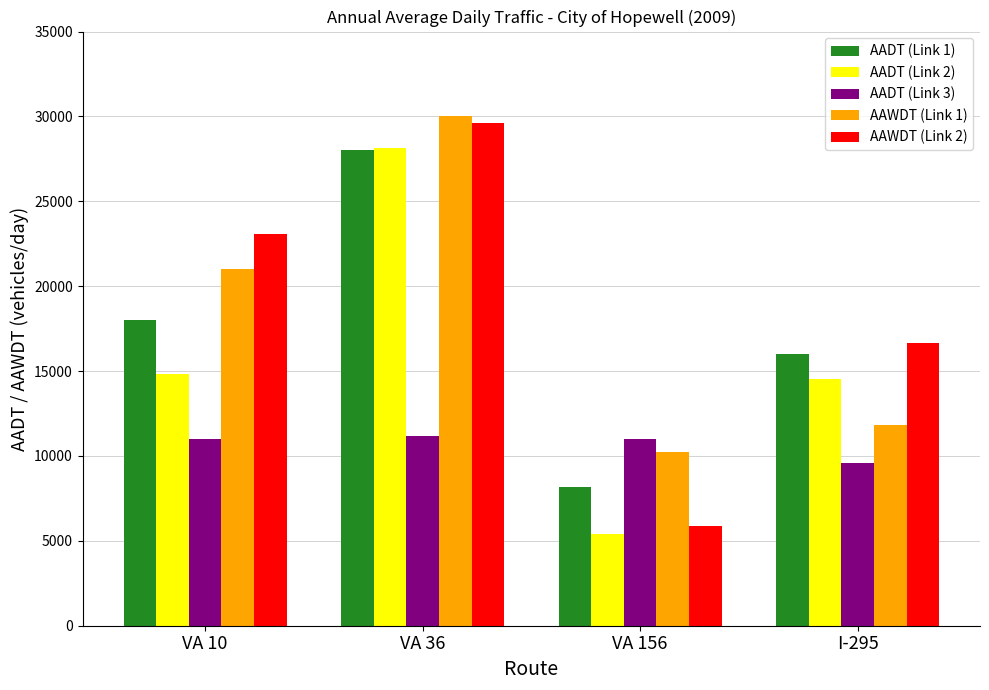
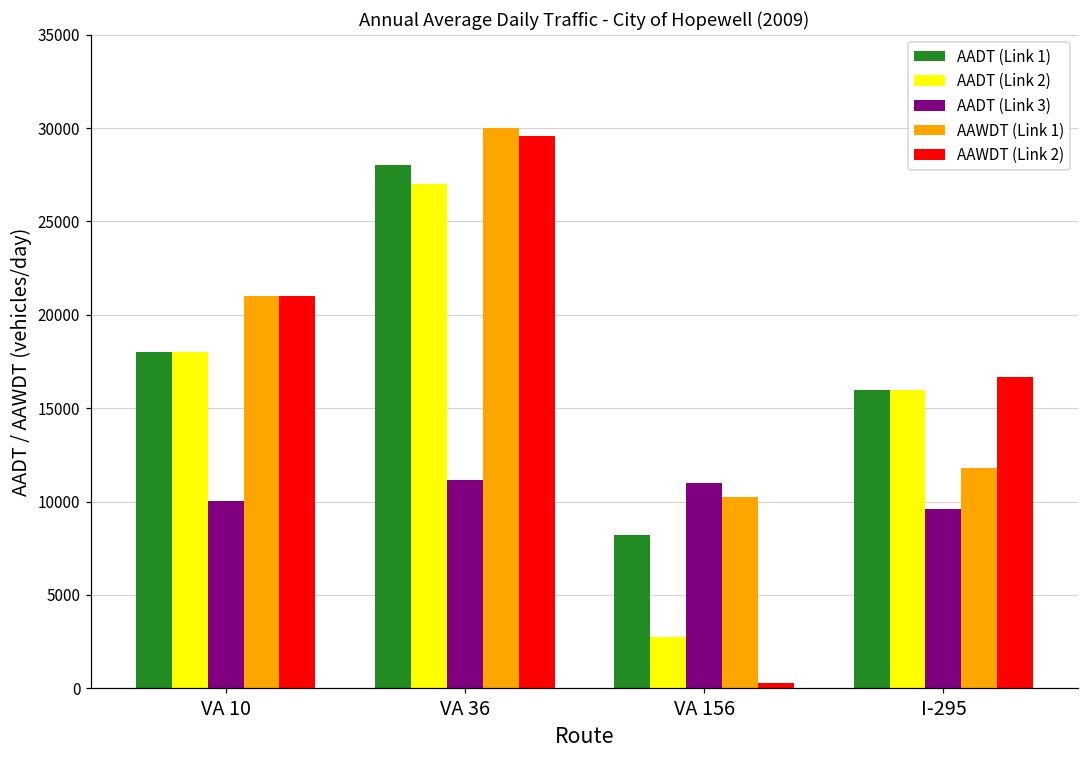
  {
    "AADT (Link 1)": {
      "VA 10": 18000,
      "VA 36": 28000,
      "VA 156": 8200,
      "I-295": 16000
    },
    "AADT (Link 2)": {
-     "VA 10": 14800,
-     "VA 36": 28100,
-     "VA 156": 5400,
-     "I-295": 14500
+     "VA 10": 18000,
+     "VA 36": 27000,
+     "VA 156": 2700,
+     "I-295": 16000
    },
    "AADT (Link 3)": {
-     "VA 10": 11000,
+     "VA 10": 10000,
      "VA 36": 11200,
      "VA 156": 11000,
      "I-295": 9600
    },
    "AAWDT (Link 1)": {
      "VA 10": 21000,
      "VA 36": 30000,
      "VA 156": 10200,
      "I-295": 11800
    },
    "AAWDT (Link 2)": {
-     "VA 10": 23100,
+     "VA 10": 21000,
      "VA 36": 29600,
-     "VA 156": 5900,
+     "VA 156": 300,
      "I-295": 16700
    }
  }
